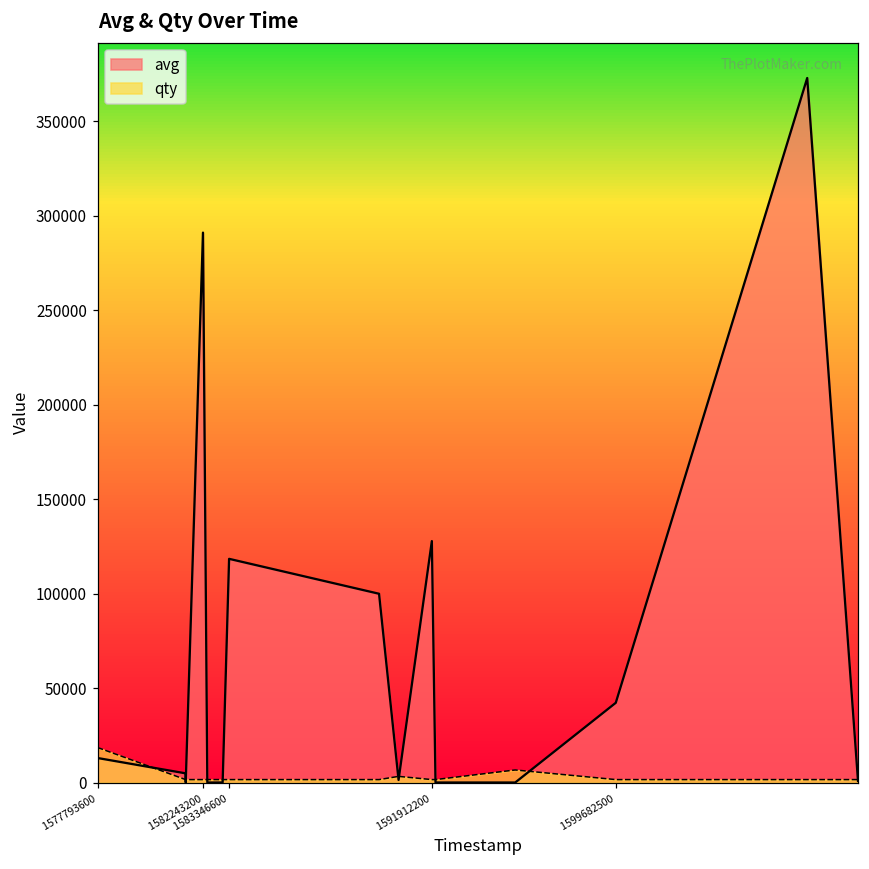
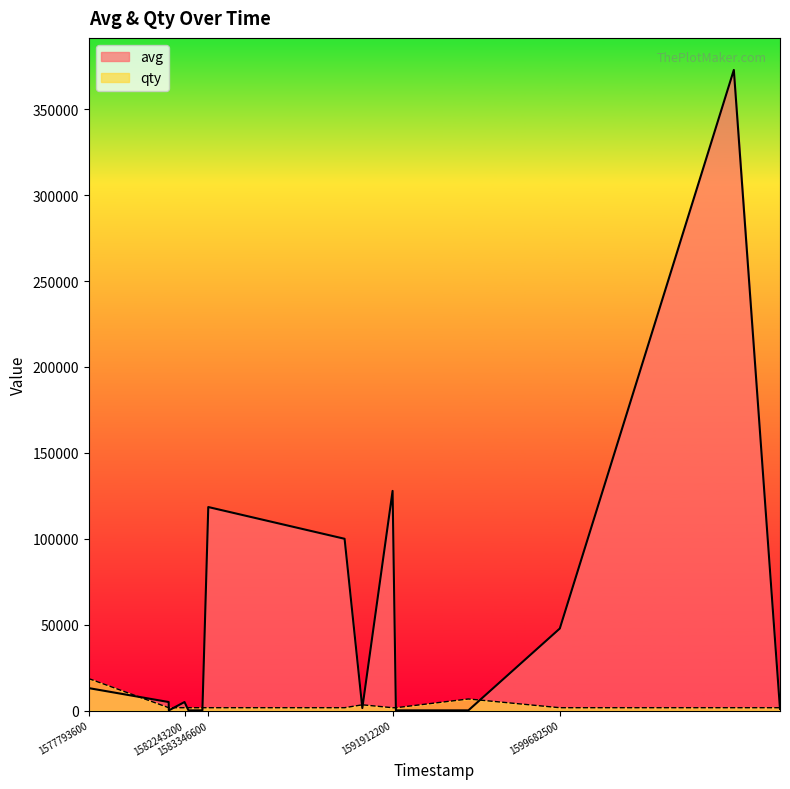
  {
    "avg": {
      "1577793600": 13000,
-     "1582243200": 291000,
+     "1582243200": 5000,
      "1583346600": 118000,
      "1591912200": 128000,
-     "1599682500": 42000
+     "1599682500": 48000
    },
    "qty": {
      "1577793600": 19000,
      "1582243200": 2000,
      "1583346600": 2000,
      "1591912200": 2000,
      "1599682500": 2000
    }
  }
